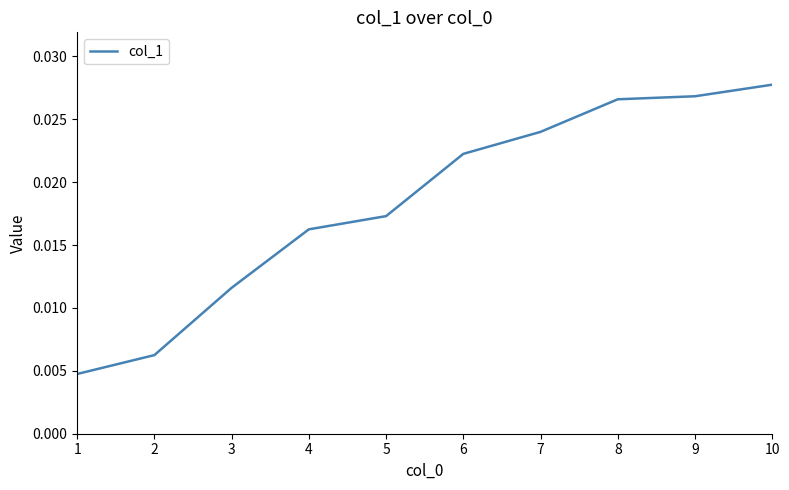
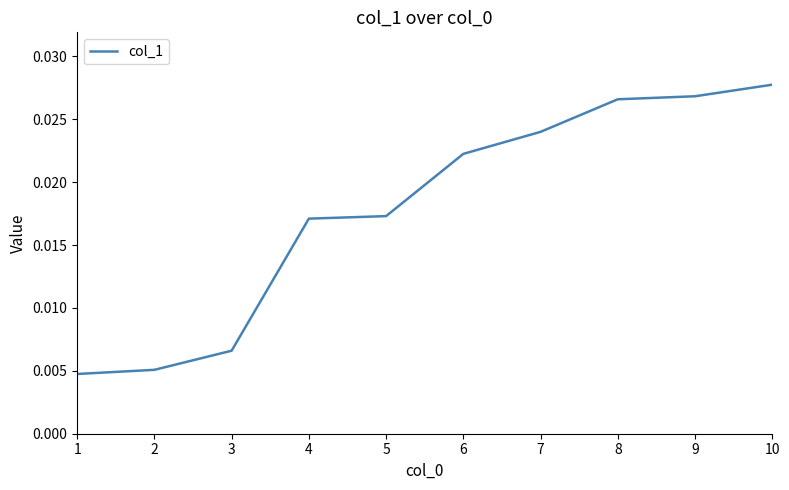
  {
    "1": 0.0048,
-   "2": 0.0063,
-   "3": 0.0116,
-   "4": 0.0163,
+   "2": 0.0051,
+   "3": 0.0066,
+   "4": 0.0171,
    "5": 0.0173,
    "6": 0.0223,
    "7": 0.0240,
    "8": 0.0266,
    "9": 0.0268,
    "10": 0.0278
  }
